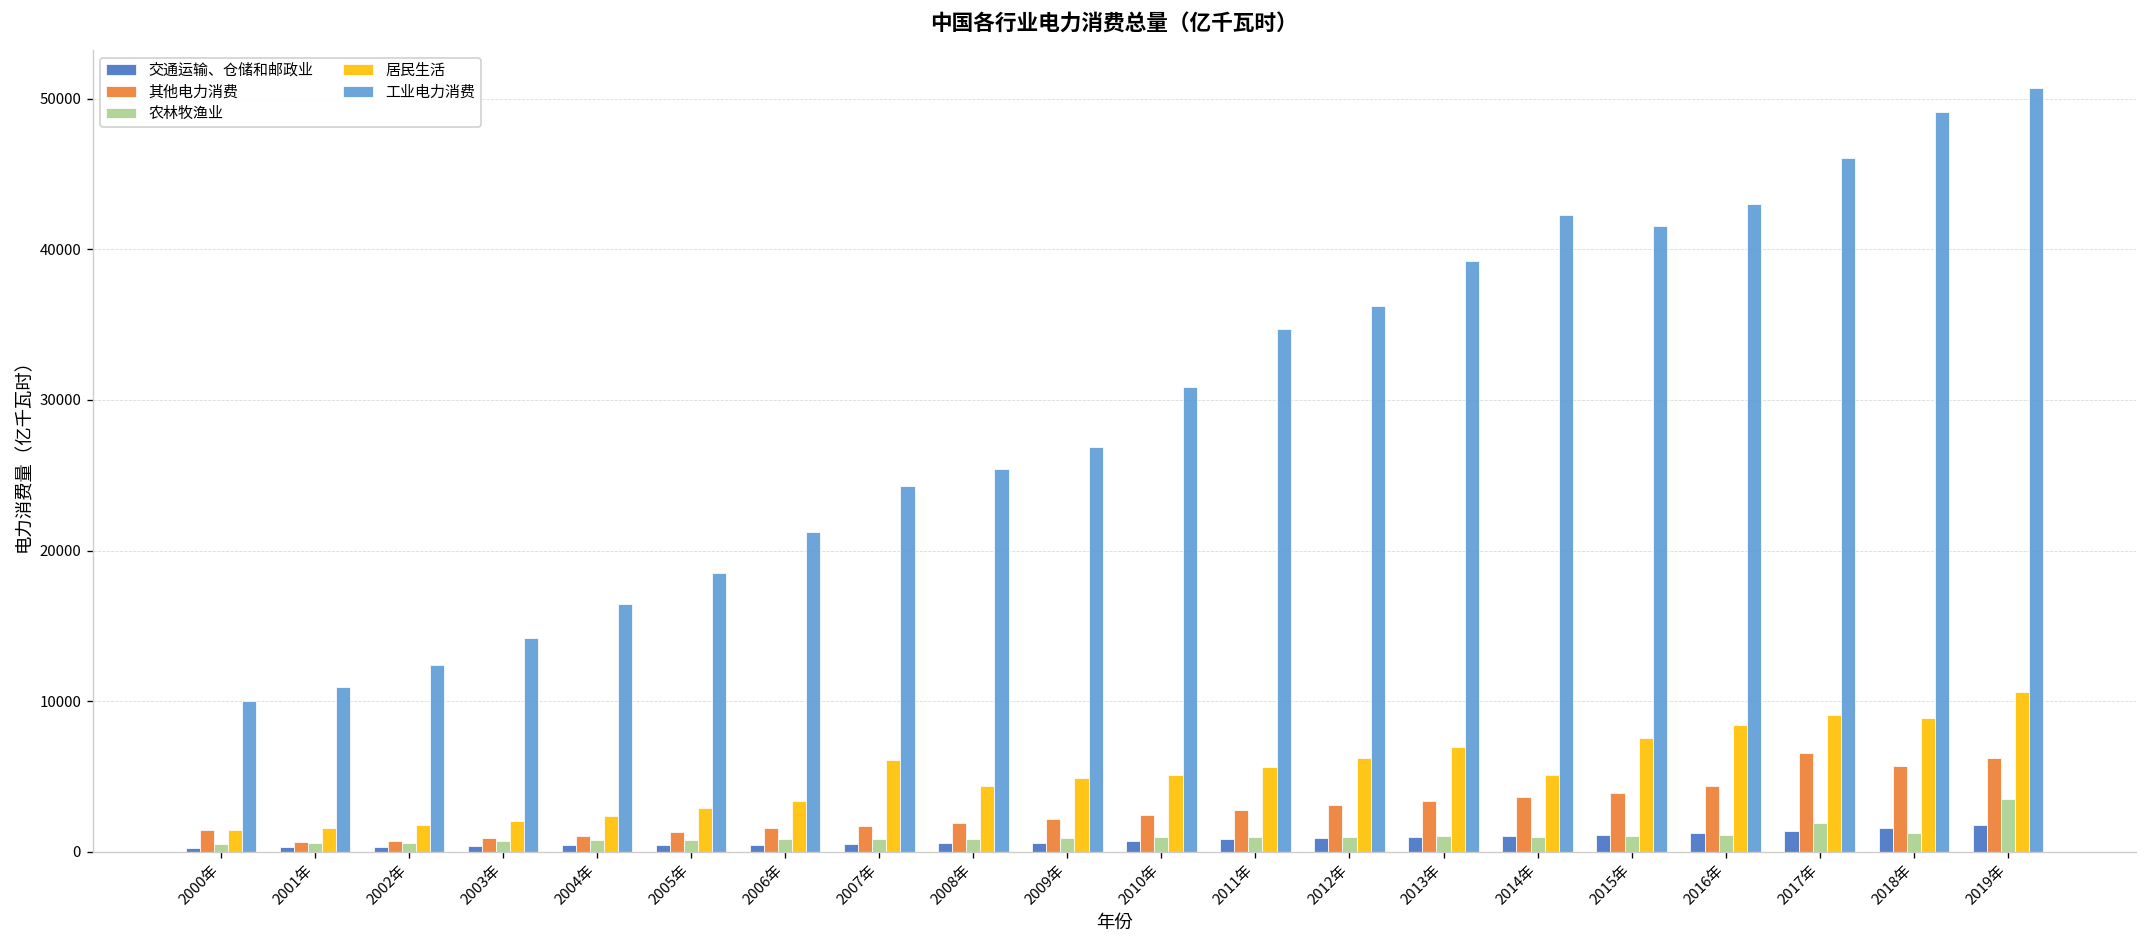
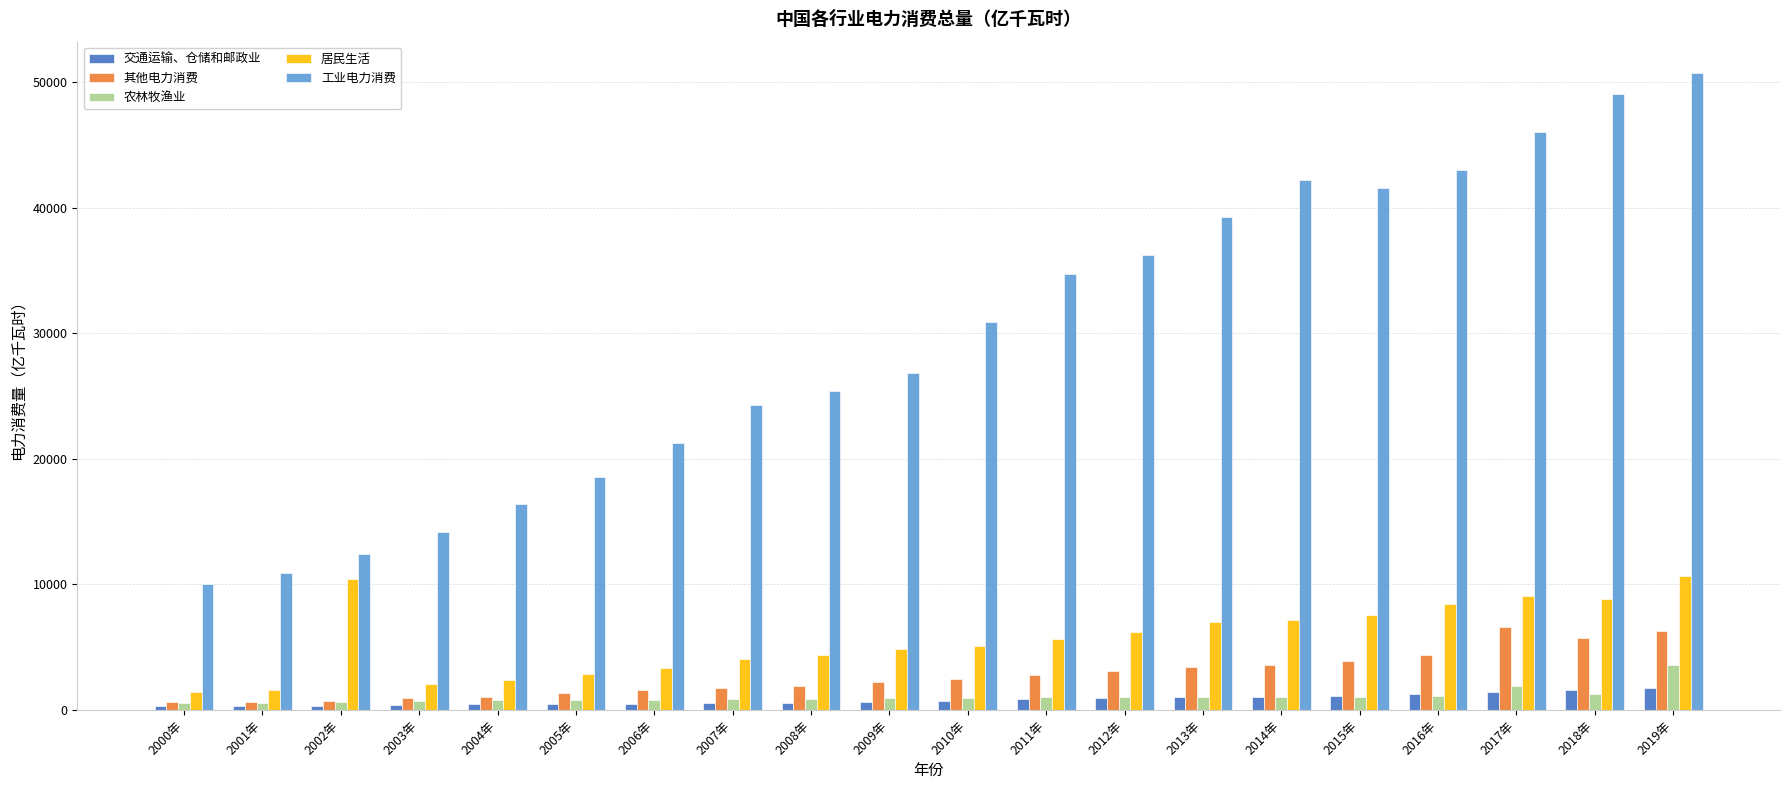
  {
    "其他电力消费": {
-     "2000年": 1500,
+     "2000年": 600,
      "2001年": 700,
      "2002年": 700,
      "2003年": 900,
      "2004年": 1000,
      "2005年": 1300,
      "2006年": 1600,
      "2007年": 1700,
      "2008年": 1900,
      "2009年": 2200,
      "2010年": 2500,
      "2011年": 2800,
      "2012年": 3100,
      "2013年": 3400,
      "2014年": 3600,
      "2015年": 3900,
      "2016年": 4400,
      "2017年": 6600,
      "2018年": 5700,
      "2019年": 6300
    },
    "农林牧渔业": {
      "2000年": 500,
      "2001年": 600,
      "2002年": 600,
      "2003年": 700,
      "2004年": 800,
      "2005年": 800,
      "2006年": 800,
      "2007年": 900,
      "2008年": 900,
      "2009年": 900,
      "2010年": 1000,
      "2011年": 1000,
      "2012年": 1000,
      "2013年": 1000,
      "2014年": 1000,
      "2015年": 1000,
      "2016年": 1100,
      "2017年": 1900,
      "2018年": 1200,
      "2019年": 3500
    },
    "居民生活": {
      "2000年": 1500,
      "2001年": 1600,
-     "2002年": 1800,
+     "2002年": 10500,
      "2003年": 2100,
      "2004年": 2400,
      "2005年": 2900,
      "2006年": 3400,
-     "2007年": 6100,
+     "2007年": 4100,
      "2008年": 4400,
      "2009年": 4900,
      "2010年": 5100,
      "2011年": 5600,
      "2012年": 6200,
      "2013年": 7000,
-     "2014年": 5100,
+     "2014年": 7200,
      "2015年": 7600,
      "2016年": 8400,
      "2017年": 9100,
      "2018年": 8900,
      "2019年": 10600
    }
  }
